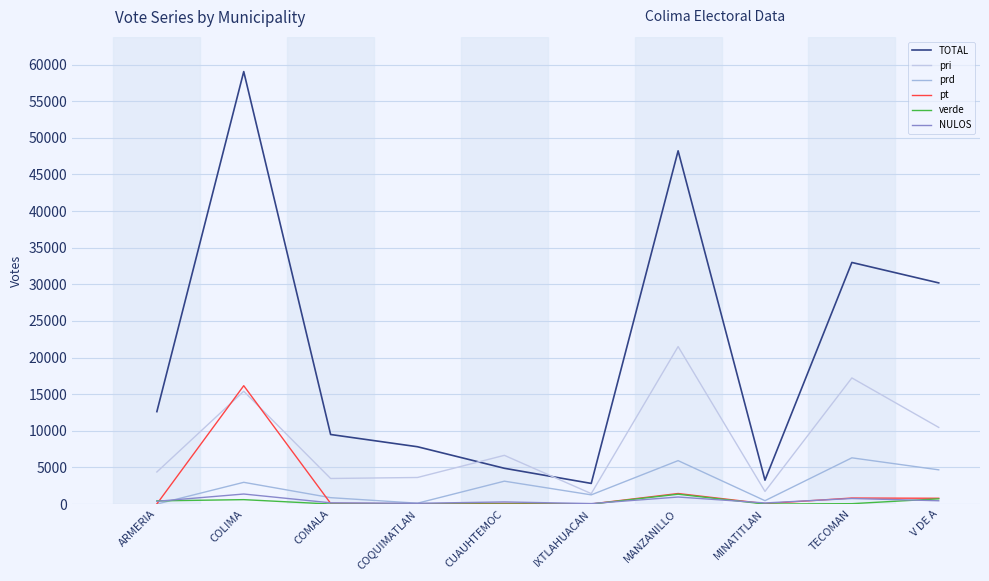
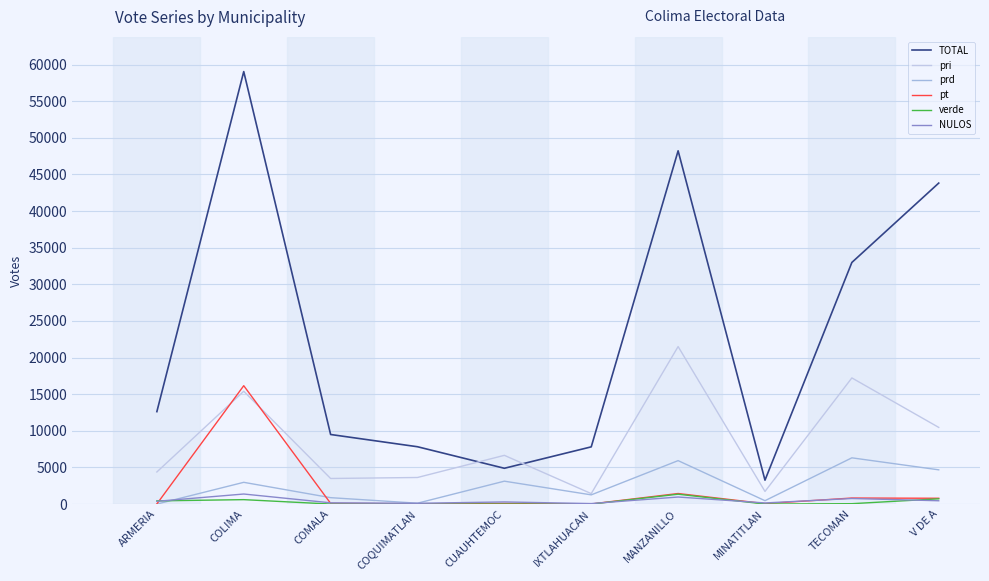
  {
    "TOTAL": {
      "ARMERIA": 13000,
      "COLIMA": 59000,
      "COMALA": 10000,
      "COQUIMATLAN": 8000,
      "CUAUHTEMOC": 5000,
-     "IXTLAHUACAN": 3000,
+     "IXTLAHUACAN": 8000,
      "MANZANILLO": 48000,
      "MINATITLAN": 3000,
      "TECOMAN": 33000,
-     "V DE A": 30000
+     "V DE A": 44000
    },
    "pt": {
      "COLIMA": 16000
    },
    "verde": {
      "COLIMA": 1000,
      "TECOMAN": 0
    }
  }
